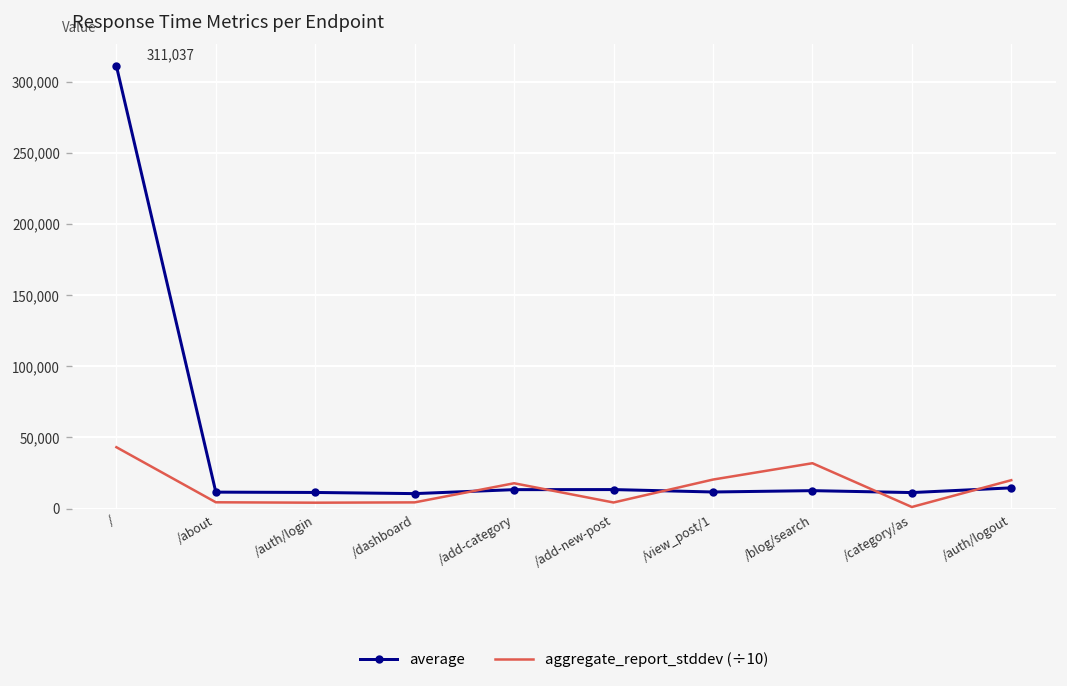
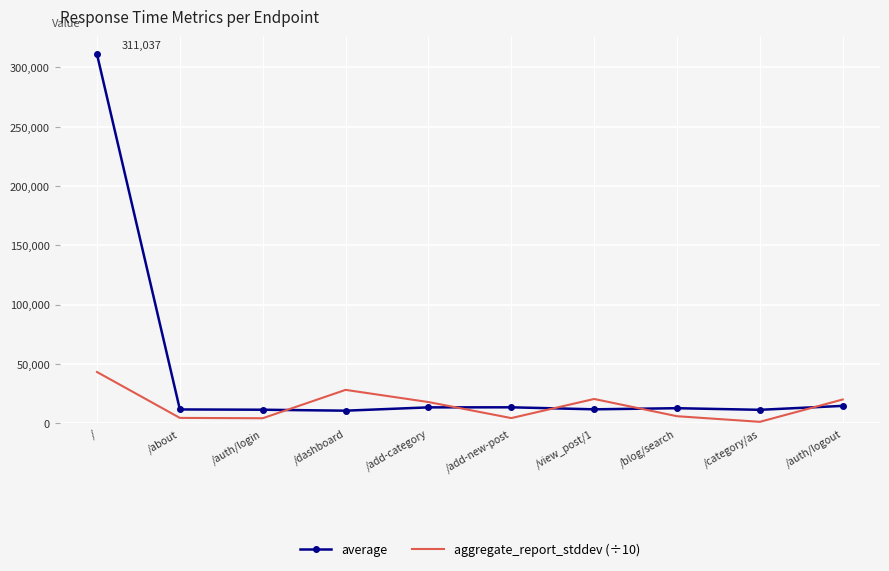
  {
    "aggregate_report_stddev (÷10)": {
      "/": "43,000",
      "/about": "4,000",
      "/auth/login": "4,000",
-     "/dashboard": "4,000",
+     "/dashboard": "28,000",
      "/add-category": "18,000",
      "/add-new-post": "4,000",
      "/view_post/1": "20,000",
-     "/blog/search": "32,000",
+     "/blog/search": "6,000",
      "/category/as": "1,000",
      "/auth/logout": "20,000"
    }
  }
